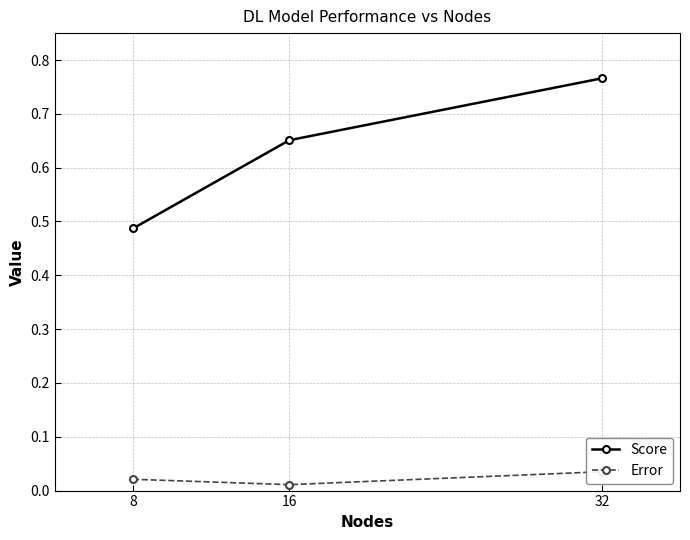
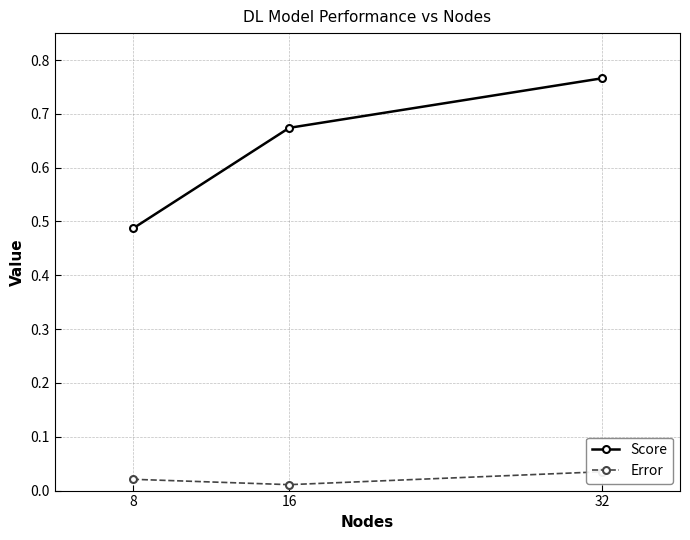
  {
    "Score": {
      "8": 0.49,
-     "16": 0.65,
+     "16": 0.67,
      "32": 0.77
    },
    "Error": {
      "8": 0.02,
      "16": 0.01
    }
  }
